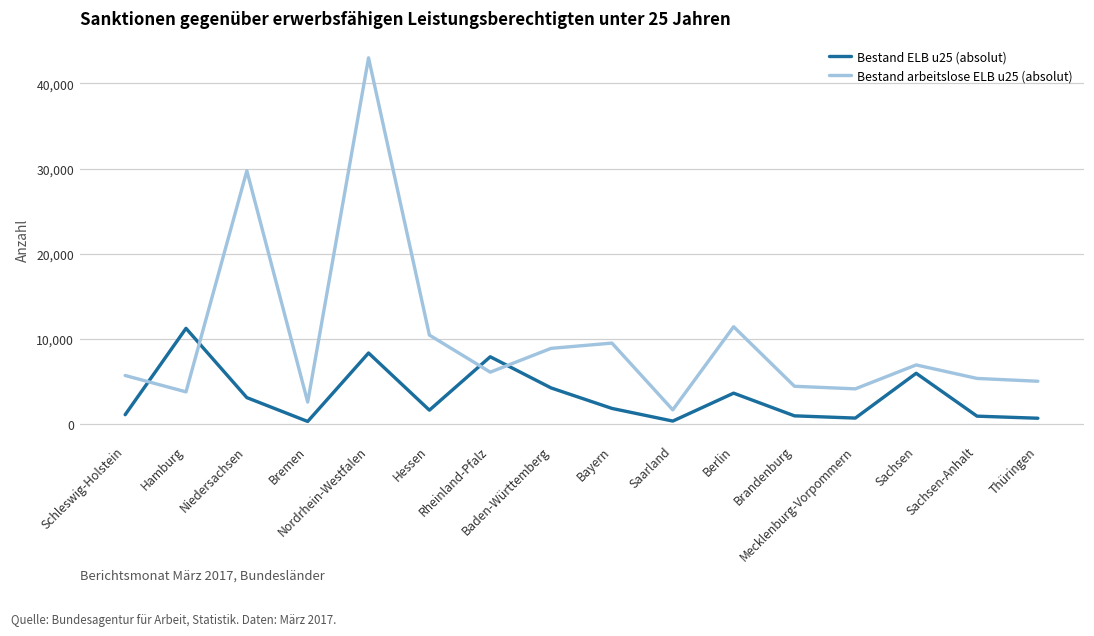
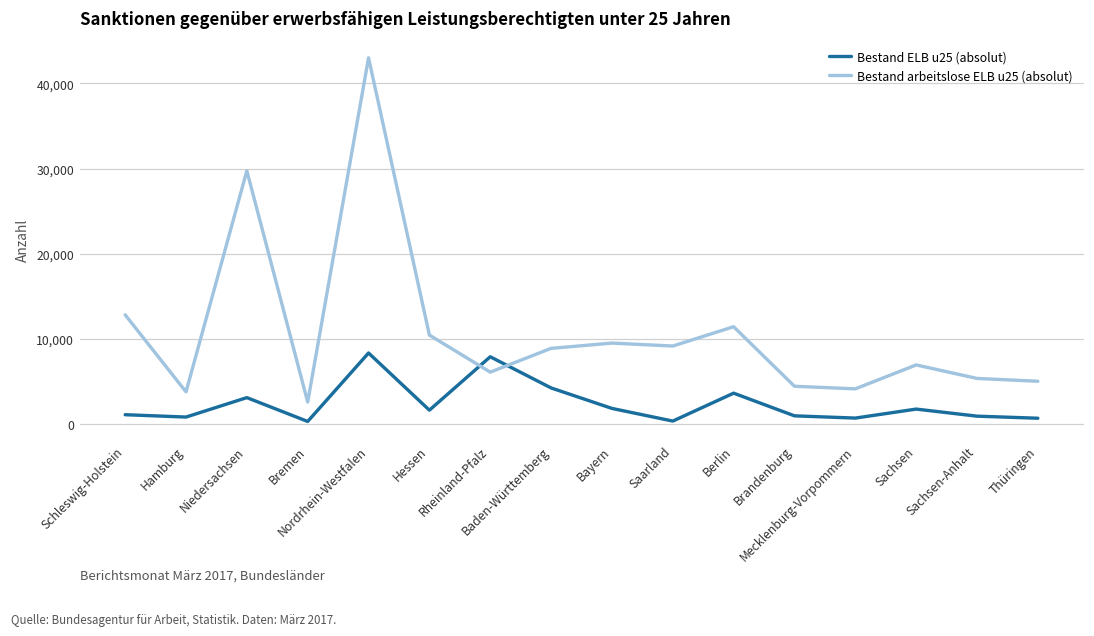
  {
    "Bestand ELB u25 (absolut)": {
      "Schleswig-Holstein": "1,000",
-     "Hamburg": "11,000",
+     "Hamburg": "1,000",
      "Niedersachsen": "3,000",
      "Bremen": "0",
      "Nordrhein-Westfalen": "8,000",
      "Hessen": "2,000",
      "Rheinland-Pfalz": "8,000",
      "Baden-Württemberg": "4,000",
      "Bayern": "2,000",
      "Saarland": "0",
      "Berlin": "4,000",
      "Brandenburg": "1,000",
      "Mecklenburg-Vorpommern": "1,000",
-     "Sachsen": "6,000",
+     "Sachsen": "2,000",
      "Sachsen-Anhalt": "1,000",
      "Thüringen": "1,000"
    },
    "Bestand arbeitslose ELB u25 (absolut)": {
-     "Schleswig-Holstein": "6,000",
+     "Schleswig-Holstein": "13,000",
      "Hamburg": "4,000",
      "Niedersachsen": "30,000",
      "Bremen": "3,000",
      "Nordrhein-Westfalen": "43,000",
      "Hessen": "10,000",
      "Rheinland-Pfalz": "6,000",
      "Baden-Württemberg": "9,000",
      "Bayern": "10,000",
-     "Saarland": "2,000",
+     "Saarland": "9,000",
      "Berlin": "11,000",
      "Brandenburg": "4,000",
      "Mecklenburg-Vorpommern": "4,000",
      "Sachsen": "7,000",
      "Sachsen-Anhalt": "5,000",
      "Thüringen": "5,000"
    }
  }
